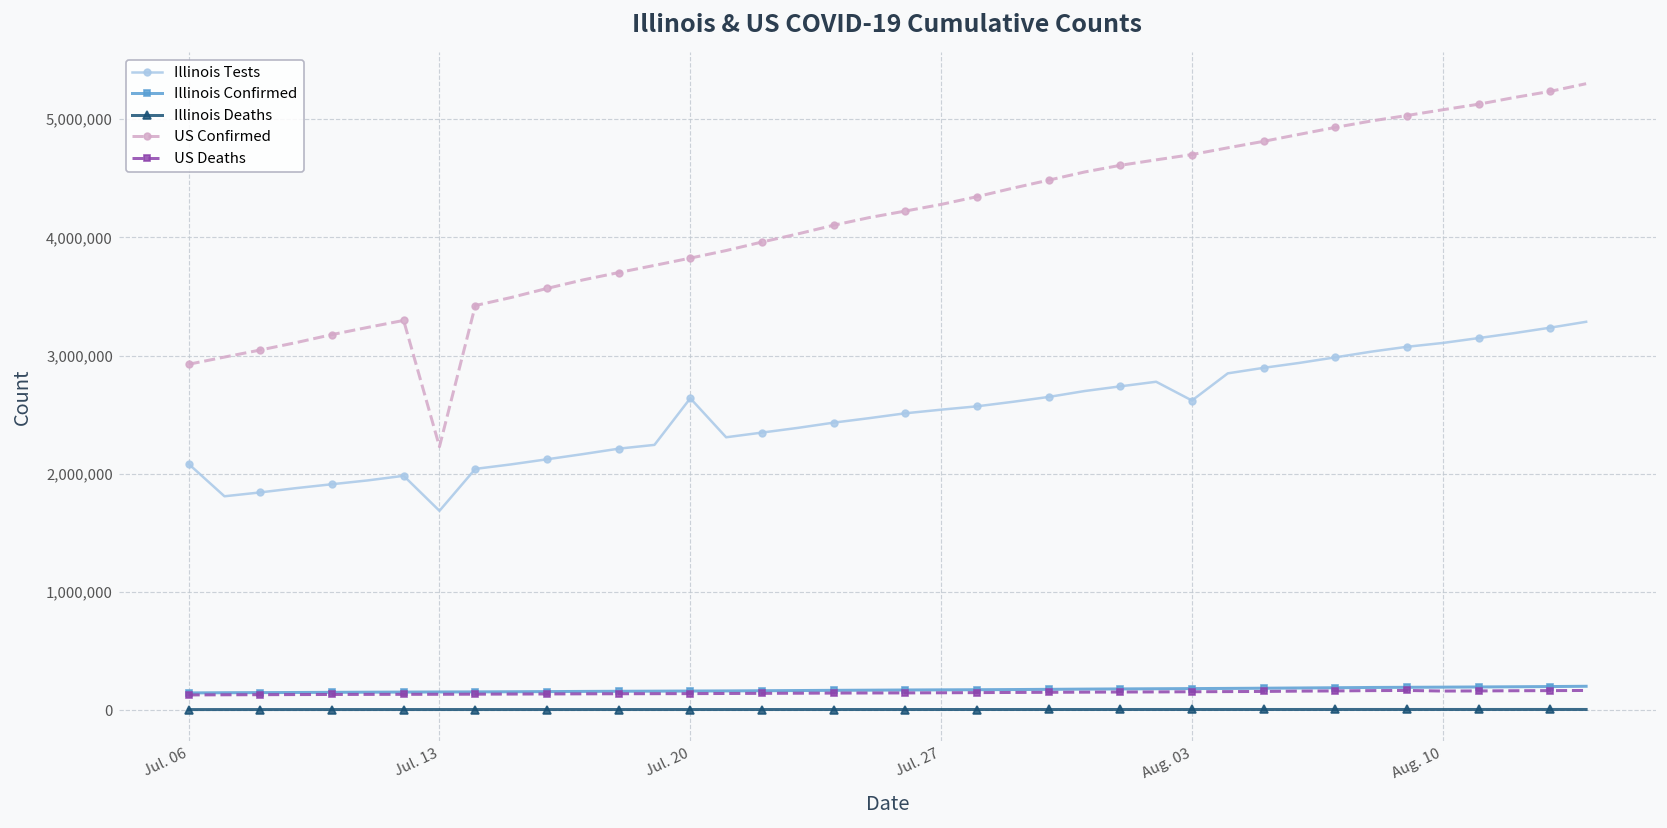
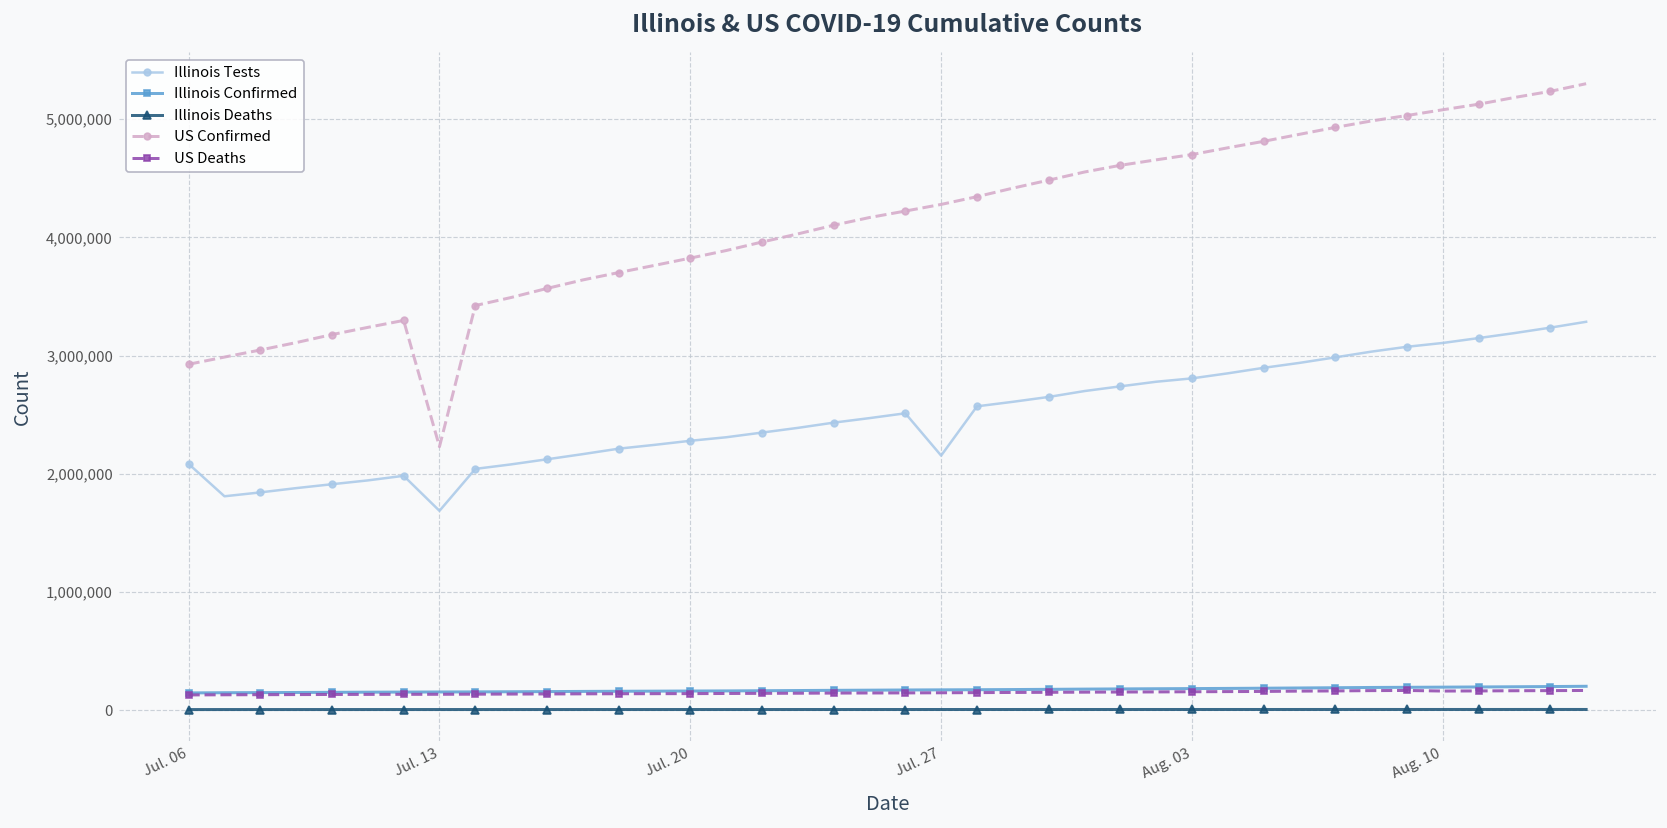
  {
    "Illinois Tests": {
      "Jul. 06": "2,100,000",
      "Jul. 13": "1,700,000",
-     "Jul. 20": "2,600,000",
-     "Jul. 27": "2,500,000",
-     "Aug. 03": "2,600,000",
+     "Jul. 20": "2,300,000",
+     "Jul. 27": "2,200,000",
+     "Aug. 03": "2,800,000",
      "Aug. 10": "3,100,000"
    },
    "Illinois Confirmed": {
      "Aug. 03": "200,000",
      "Aug. 10": "200,000"
    },
    "Illinois Deaths": {
      "Jul. 06": "0",
      "Jul. 13": "0",
      "Jul. 20": "0",
      "Jul. 27": "0",
      "Aug. 03": "0",
      "Aug. 10": "0"
    },
    "US Confirmed": {
      "Jul. 06": "2,900,000",
      "Jul. 13": "2,200,000",
      "Jul. 20": "3,800,000",
      "Jul. 27": "4,300,000",
      "Aug. 03": "4,700,000",
      "Aug. 10": "5,100,000"
    },
    "US Deaths": {
      "Aug. 03": "200,000",
      "Aug. 10": "200,000"
    }
  }
